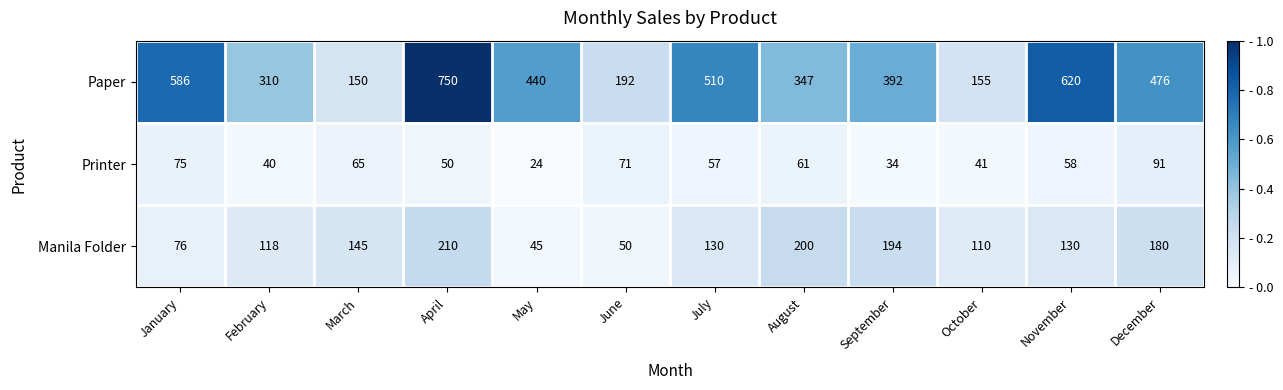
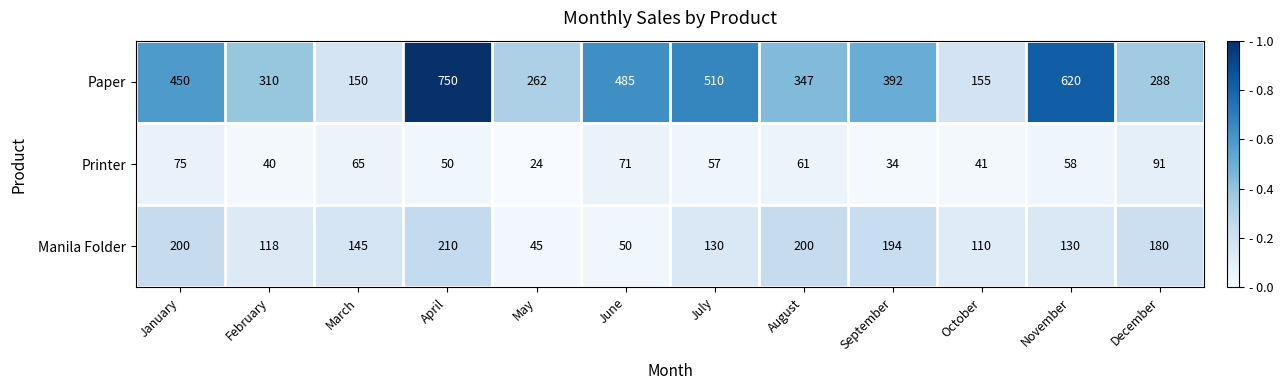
  {
    "Paper": {
-     "January": 586,
+     "January": 450,
      "February": 310,
      "March": 150,
      "April": 750,
-     "May": 440,
-     "June": 192,
+     "May": 262,
+     "June": 485,
      "July": 510,
      "August": 347,
      "September": 392,
      "October": 155,
      "November": 620,
-     "December": 476
+     "December": 288
    },
    "Printer": {
      "January": 75,
      "February": 40,
      "March": 65,
      "April": 50,
      "May": 24,
      "June": 71,
      "July": 57,
      "August": 61,
      "September": 34,
      "October": 41,
      "November": 58,
      "December": 91
    },
    "Manila Folder": {
-     "January": 76,
+     "January": 200,
      "February": 118,
      "March": 145,
      "April": 210,
      "May": 45,
      "June": 50,
      "July": 130,
      "August": 200,
      "September": 194,
      "October": 110,
      "November": 130,
      "December": 180
    }
  }
